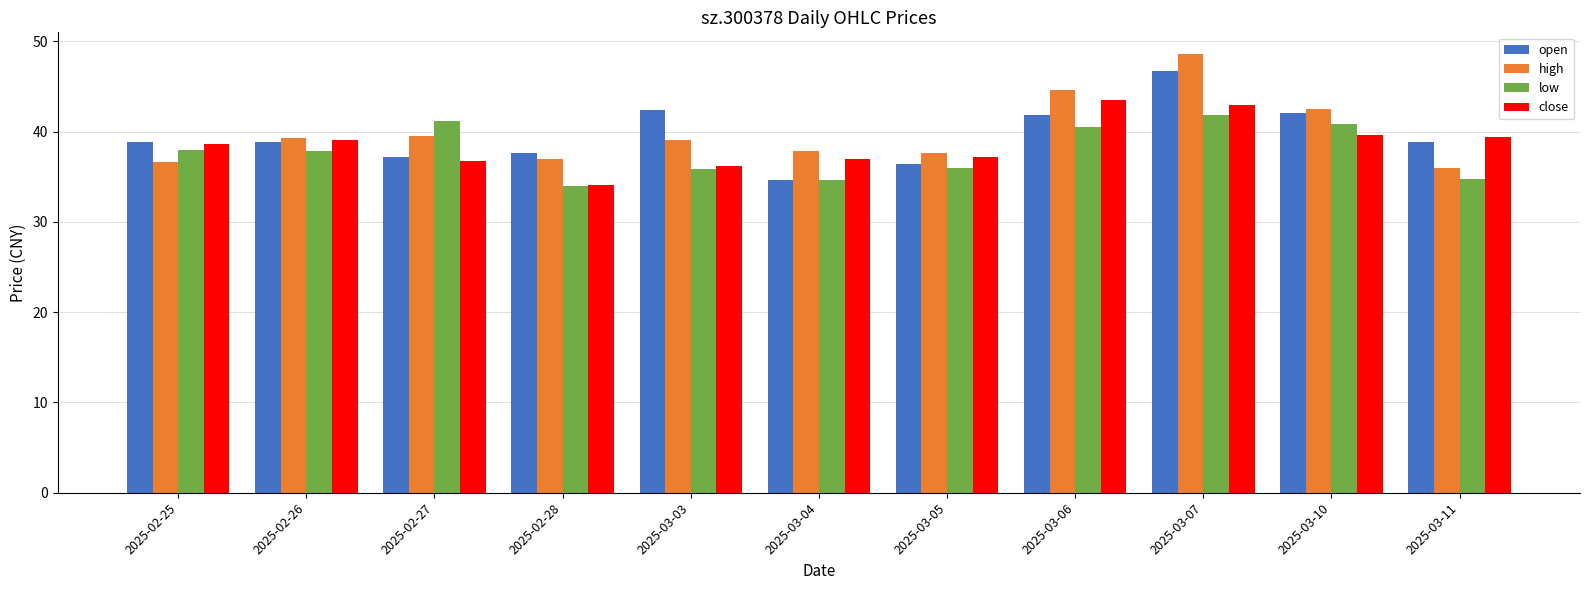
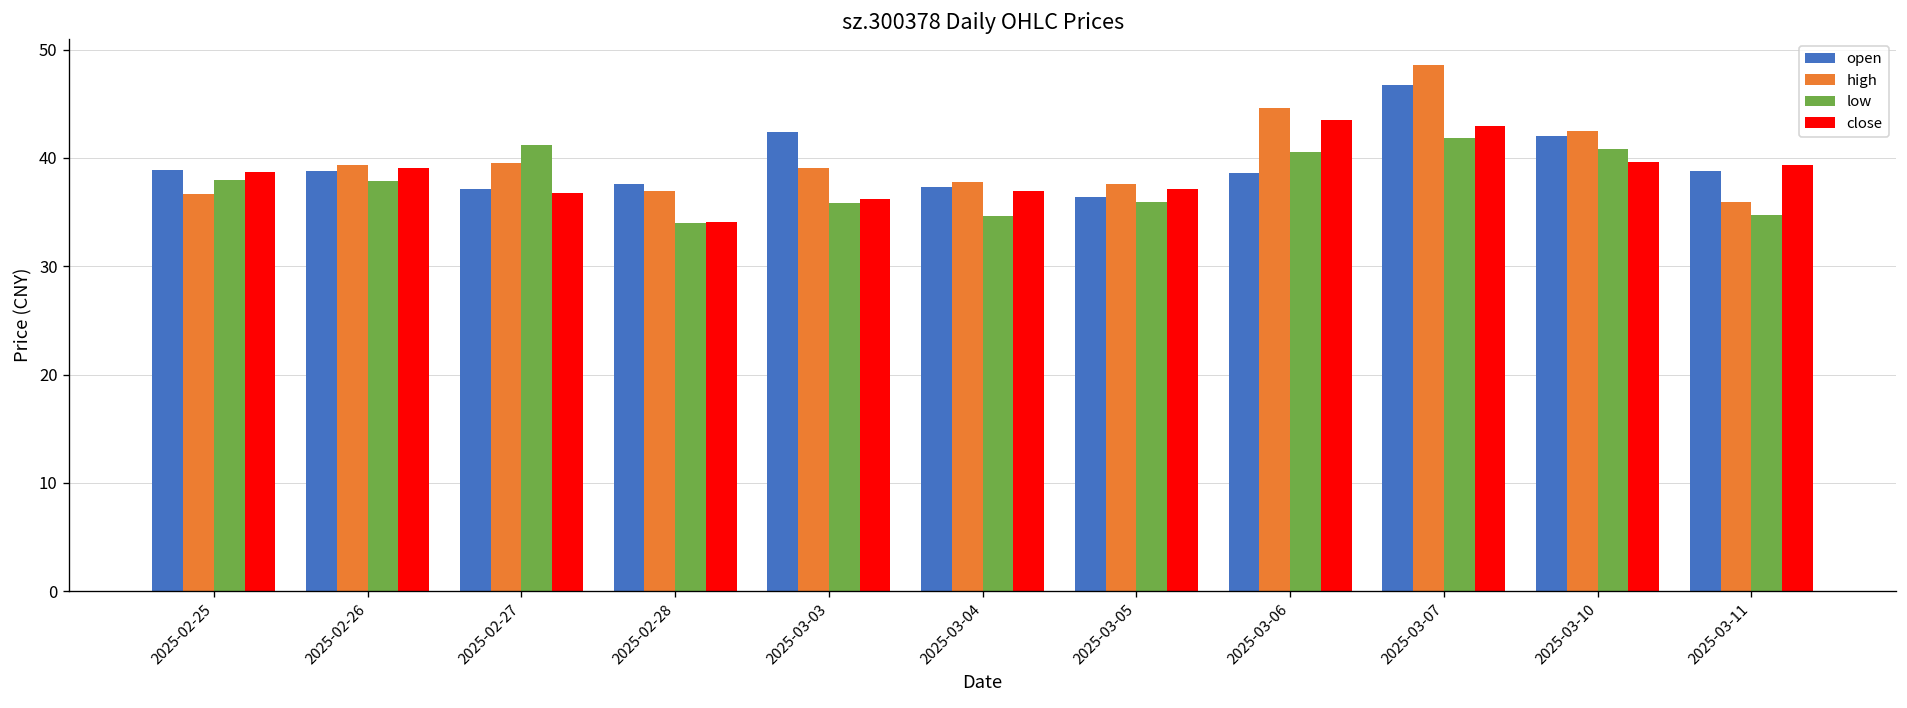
  {
    "open": {
      "2025-02-25": 39,
      "2025-02-26": 39,
      "2025-02-27": 37,
      "2025-02-28": 38,
      "2025-03-03": 42,
-     "2025-03-04": 35,
+     "2025-03-04": 37,
      "2025-03-05": 36,
-     "2025-03-06": 42,
+     "2025-03-06": 39,
      "2025-03-07": 47,
      "2025-03-10": 42,
      "2025-03-11": 39
    },
    "high": {
      "2025-02-25": 37,
      "2025-02-26": 39,
      "2025-02-27": 40,
      "2025-02-28": 37,
      "2025-03-03": 39,
      "2025-03-04": 38,
      "2025-03-05": 38,
      "2025-03-06": 45,
      "2025-03-07": 49,
      "2025-03-10": 42,
      "2025-03-11": 36
    },
    "low": {
      "2025-02-25": 38,
      "2025-02-26": 38,
      "2025-02-27": 41,
      "2025-02-28": 34,
      "2025-03-03": 36,
      "2025-03-04": 35,
      "2025-03-05": 36,
      "2025-03-06": 41,
      "2025-03-07": 42,
      "2025-03-10": 41,
      "2025-03-11": 35
    },
    "close": {
      "2025-02-25": 39,
      "2025-02-26": 39,
      "2025-02-27": 37,
      "2025-02-28": 34,
      "2025-03-03": 36,
      "2025-03-04": 37,
      "2025-03-05": 37,
      "2025-03-06": 43,
      "2025-03-07": 43,
      "2025-03-10": 40,
      "2025-03-11": 39
    }
  }
